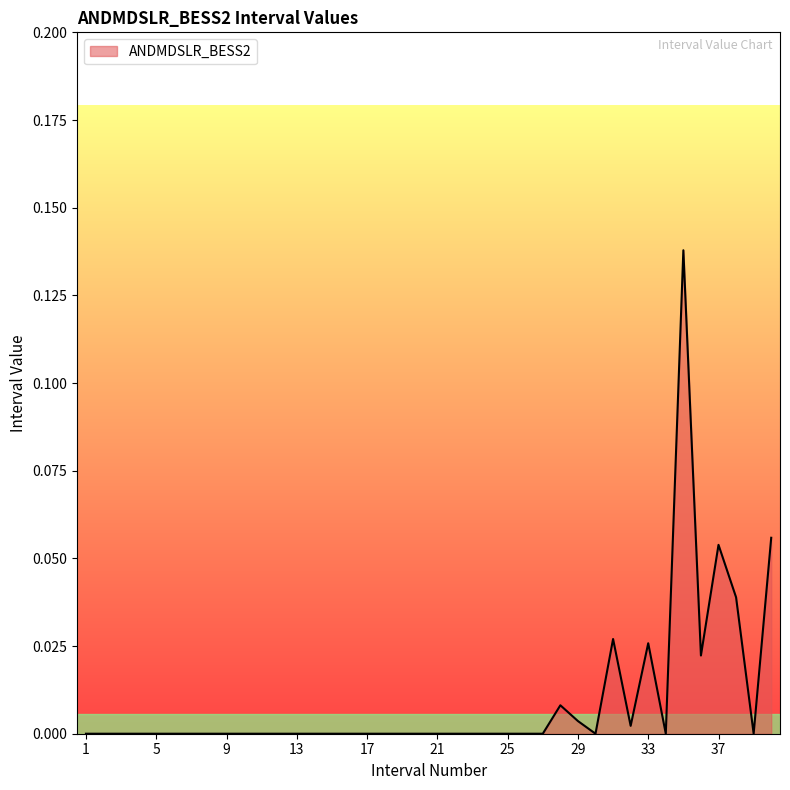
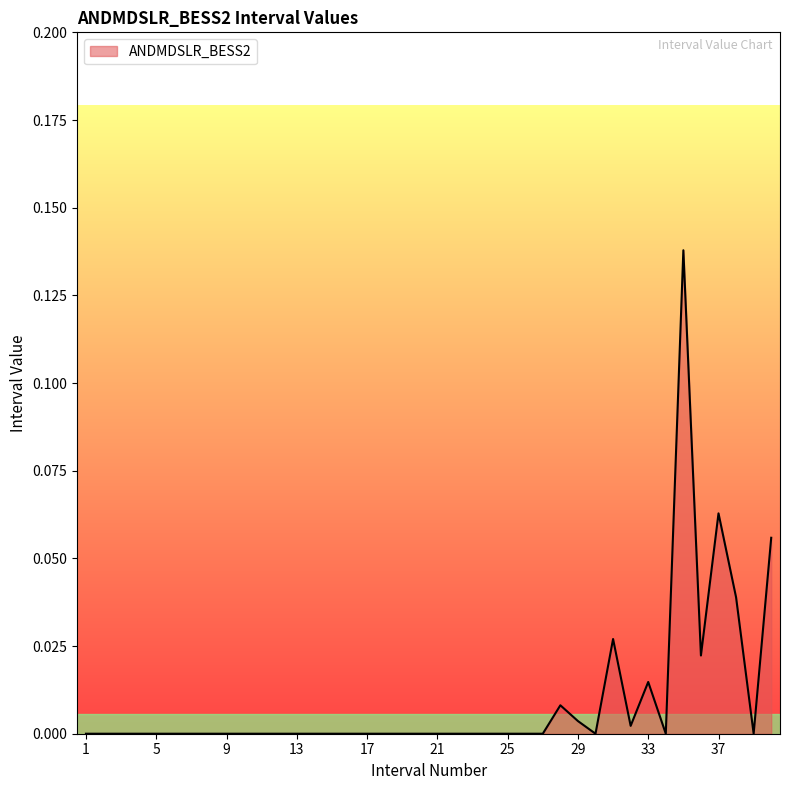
  {
-   "33": 0.026,
-   "37": 0.054
+   "33": 0.015,
+   "37": 0.063
  }
